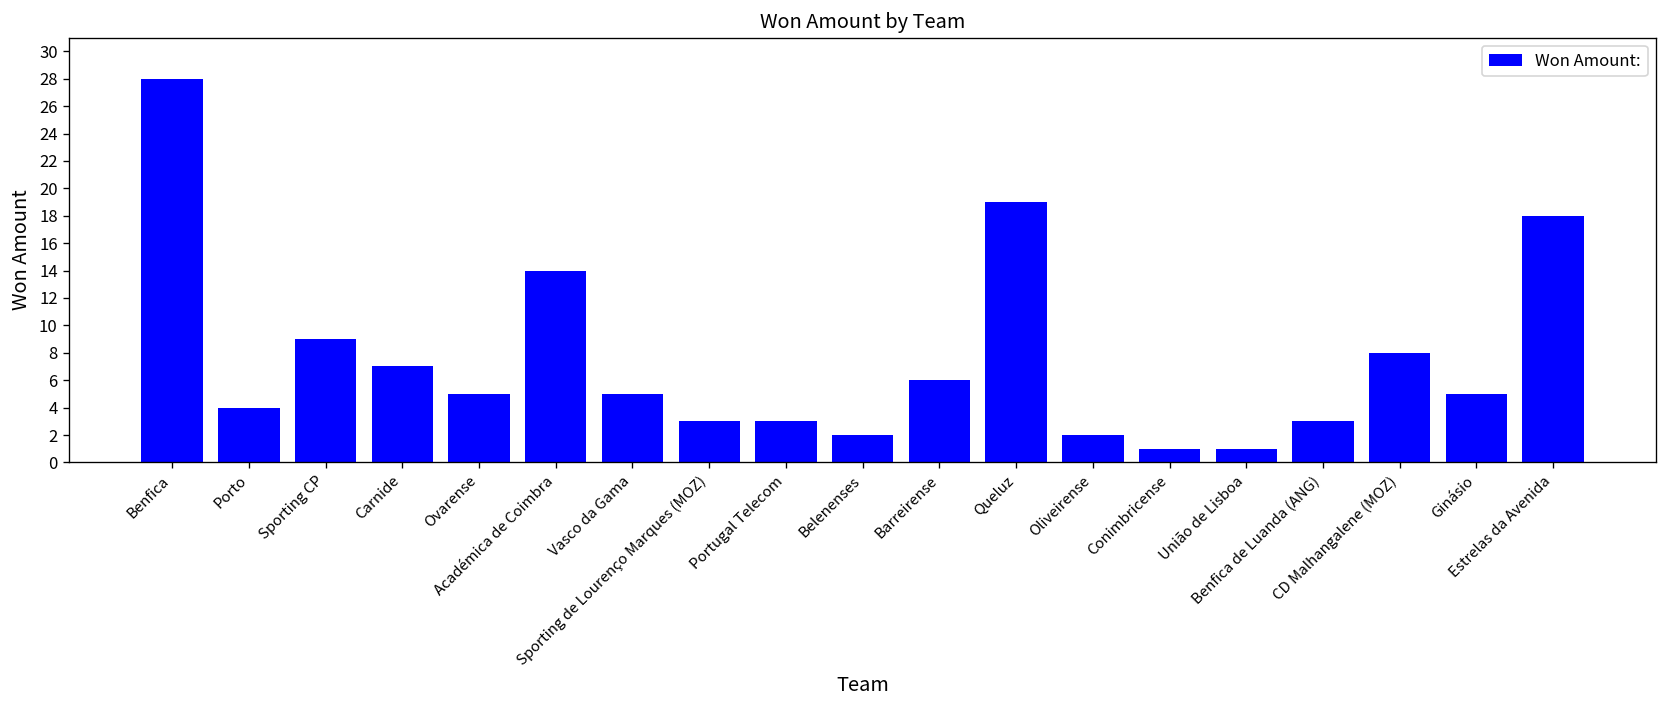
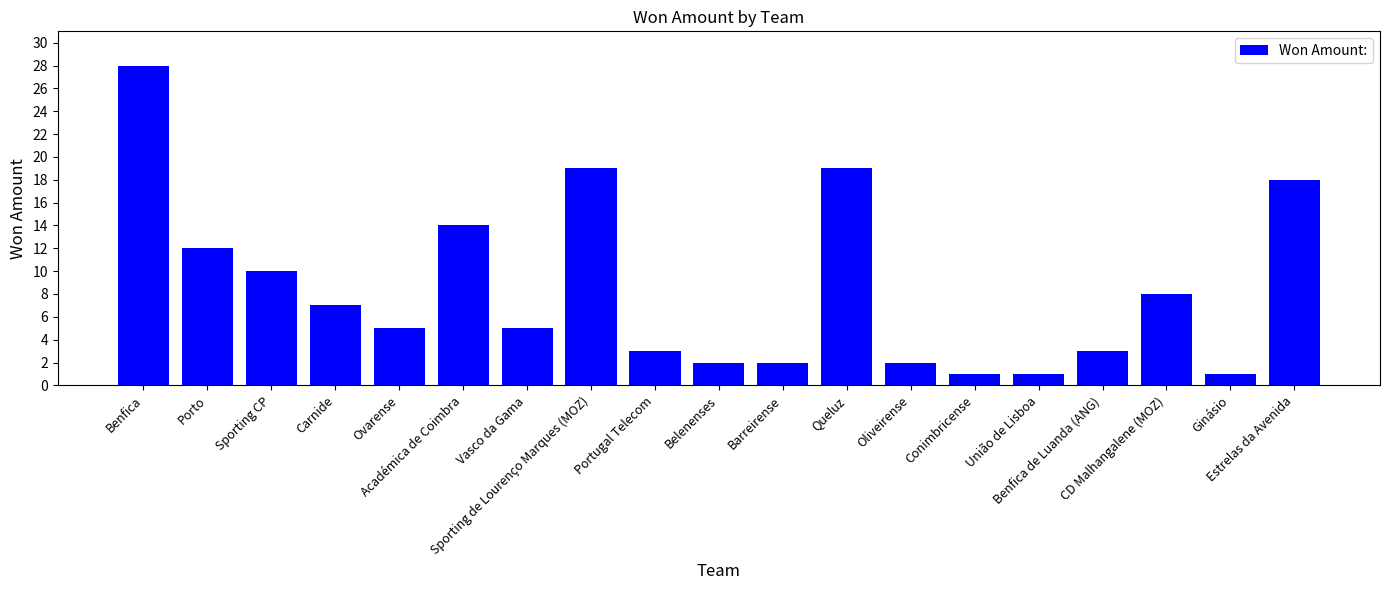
  {
    "Benfica": 28,
-   "Porto": 4,
-   "Sporting CP": 9,
+   "Porto": 12,
+   "Sporting CP": 10,
    "Carnide": 7,
    "Ovarense": 5,
    "Académica de Coimbra": 14,
    "Vasco da Gama": 5,
-   "Sporting de Lourenço Marques (MOZ)": 3,
+   "Sporting de Lourenço Marques (MOZ)": 19,
    "Portugal Telecom": 3,
    "Belenenses": 2,
-   "Barreirense": 6,
+   "Barreirense": 2,
    "Queluz": 19,
    "Oliveirense": 2,
    "Conimbricense": 1,
    "União de Lisboa": 1,
    "Benfica de Luanda (ANG)": 3,
    "CD Malhangalene (MOZ)": 8,
-   "Ginásio": 5,
+   "Ginásio": 1,
    "Estrelas da Avenida": 18
  }
